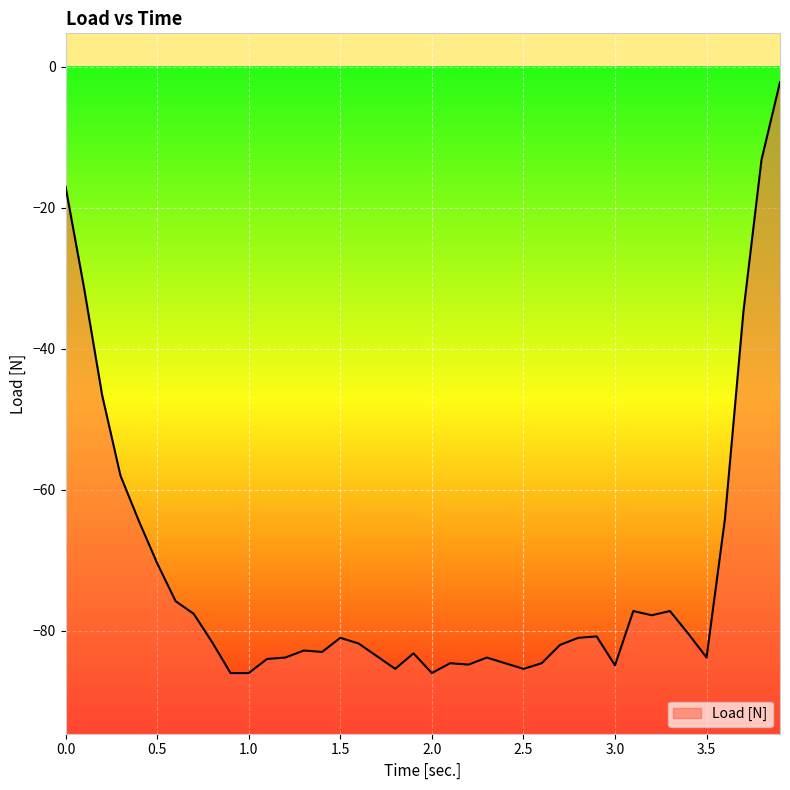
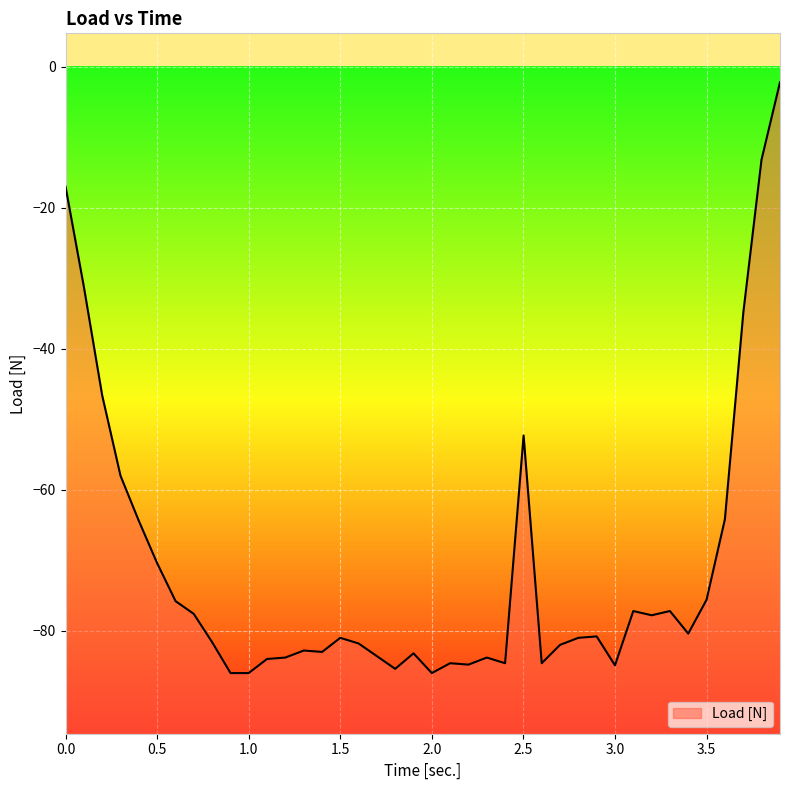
  {
    "0.0": -17,
    "0.5": -70,
    "1.0": -86,
    "1.5": -81,
    "2.0": -86,
-   "2.5": -85,
+   "2.5": -52,
    "3.0": -85,
-   "3.5": -84
+   "3.5": -76
  }
